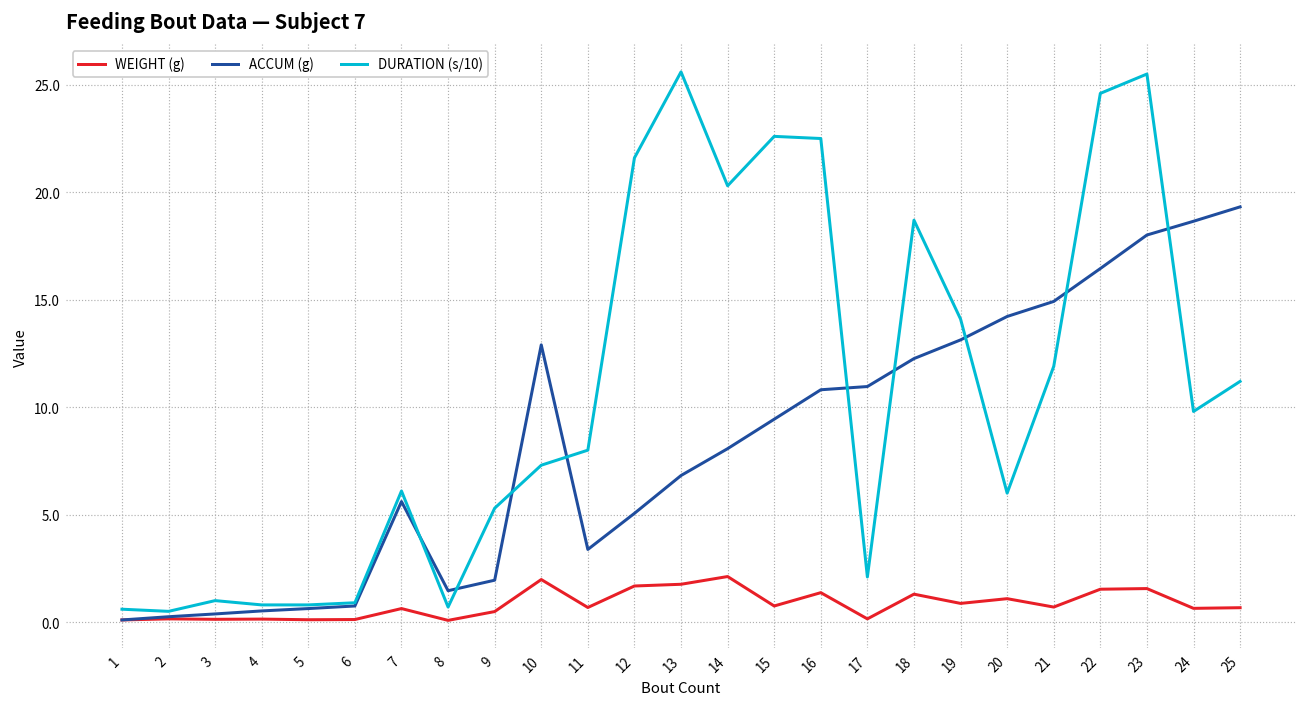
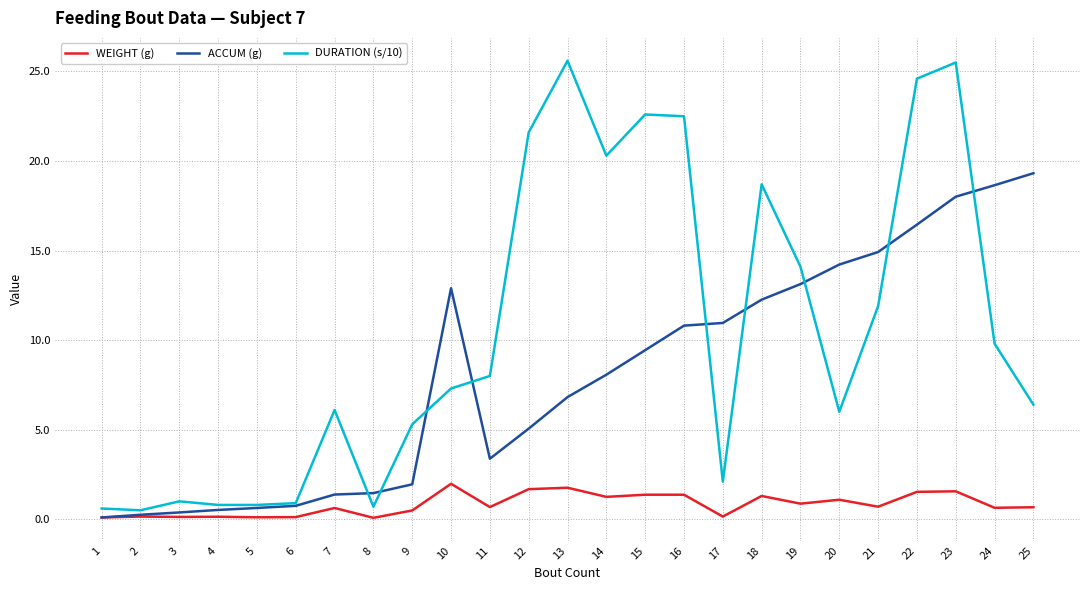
  {
    "WEIGHT (g)": {
      "3": 0.1,
      "4": 0.1,
      "5": 0.1,
      "6": 0.1,
      "7": 0.6,
      "8": 0.1,
      "9": 0.5,
      "10": 2.0,
      "11": 0.7,
      "12": 1.7,
      "13": 1.8,
-     "14": 2.1,
-     "15": 0.8,
+     "14": 1.3,
+     "15": 1.4,
      "16": 1.4,
      "17": 0.2,
      "18": 1.3,
      "19": 0.9,
      "20": 1.1,
      "21": 0.7,
      "22": 1.5,
      "23": 1.6,
      "24": 0.6,
      "25": 0.7
    },
    "ACCUM (g)": {
      "3": 0.4,
      "4": 0.5,
      "5": 0.6,
      "6": 0.8,
-     "7": 5.6,
+     "7": 1.4,
      "8": 1.5,
      "9": 2.0,
      "10": 12.9,
      "11": 3.4,
      "12": 5.1,
      "13": 6.8,
      "14": 8.1,
      "15": 9.4,
      "16": 10.8,
      "17": 11.0,
      "18": 12.3,
      "19": 13.1,
      "20": 14.2,
      "21": 14.9,
      "22": 16.5,
      "23": 18.0,
      "24": 18.7,
      "25": 19.3
    },
    "DURATION (s/10)": {
      "1": 0.6,
      "2": 0.5,
      "3": 1.0,
      "4": 0.8,
      "5": 0.8,
      "6": 0.9,
      "7": 6.1,
      "8": 0.7,
      "9": 5.3,
      "10": 7.3,
      "11": 8.0,
      "12": 21.6,
      "13": 25.6,
      "14": 20.3,
      "15": 22.6,
      "16": 22.5,
      "17": 2.1,
      "18": 18.7,
      "19": 14.1,
      "20": 6.0,
      "21": 11.9,
      "22": 24.6,
      "23": 25.5,
      "24": 9.8,
-     "25": 11.2
+     "25": 6.4
    }
  }
